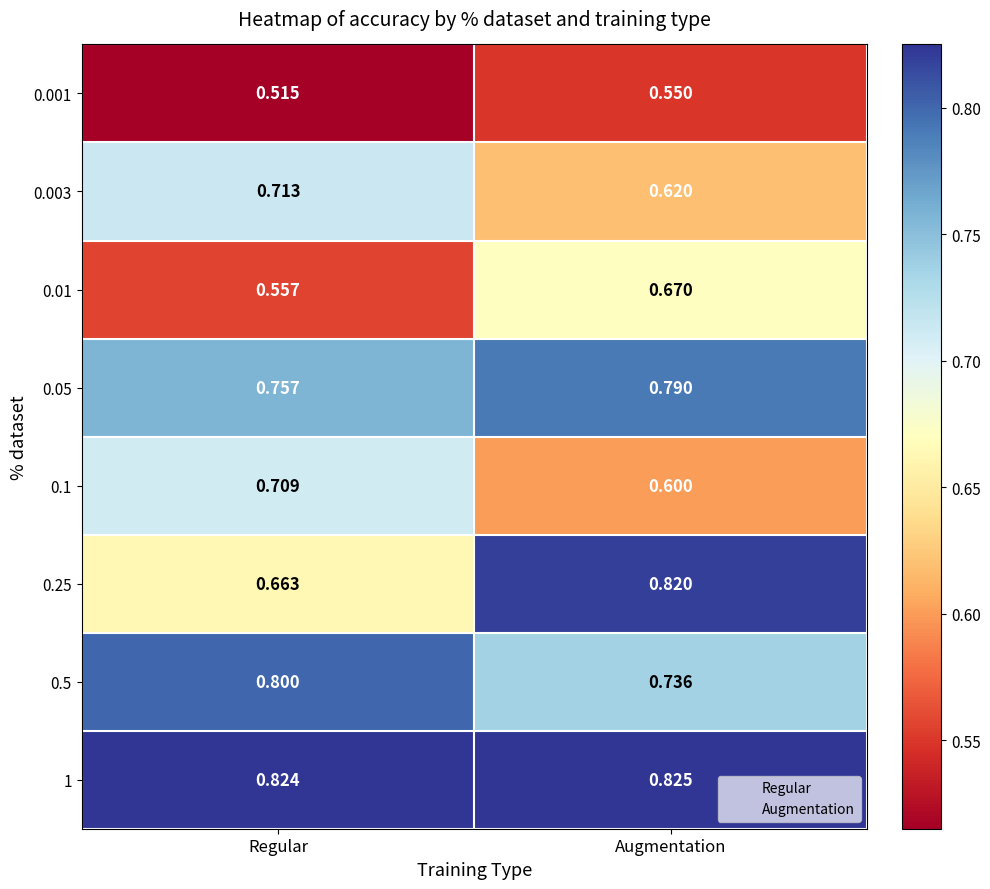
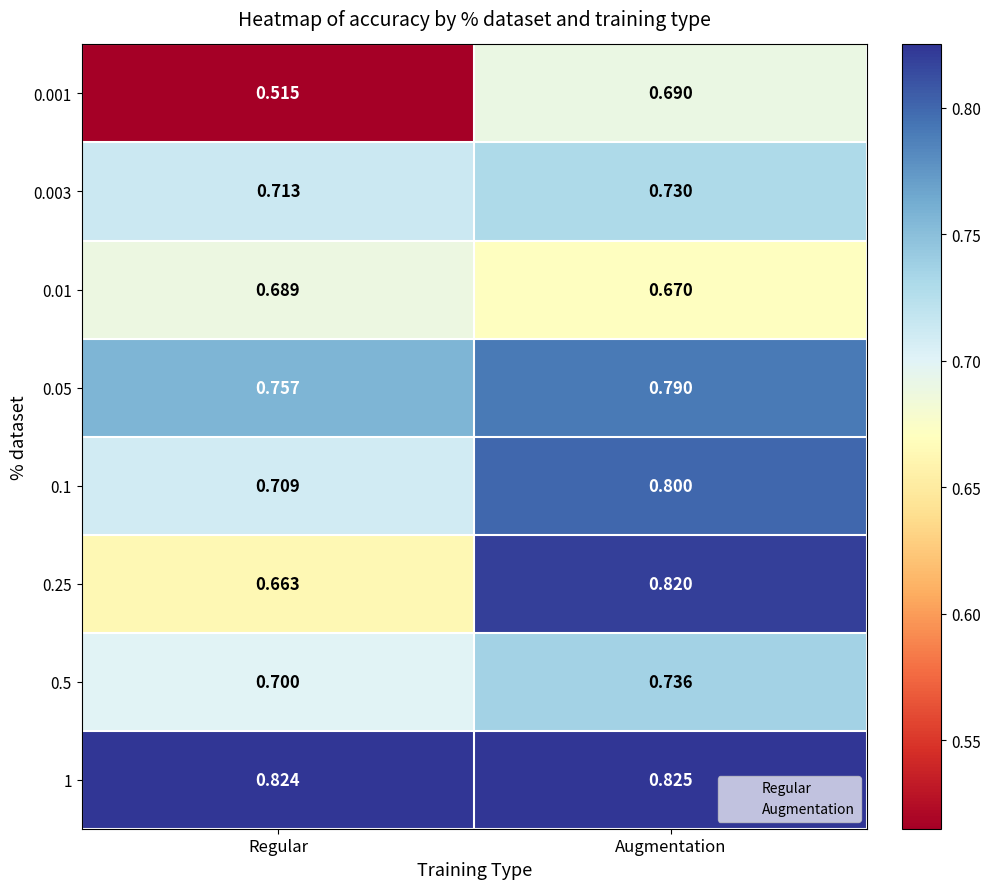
  {
    "0.001": {
      "Regular": 0.515,
-     "Augmentation": 0.550
+     "Augmentation": 0.690
    },
    "0.003": {
      "Regular": 0.713,
-     "Augmentation": 0.620
+     "Augmentation": 0.730
    },
    "0.01": {
-     "Regular": 0.557,
+     "Regular": 0.689,
      "Augmentation": 0.670
    },
    "0.05": {
      "Regular": 0.757,
      "Augmentation": 0.790
    },
    "0.1": {
      "Regular": 0.709,
-     "Augmentation": 0.600
+     "Augmentation": 0.800
    },
    "0.25": {
      "Regular": 0.663,
      "Augmentation": 0.820
    },
    "0.5": {
-     "Regular": 0.800,
+     "Regular": 0.700,
      "Augmentation": 0.736
    },
    "1": {
      "Regular": 0.824,
      "Augmentation": 0.825
    }
  }
